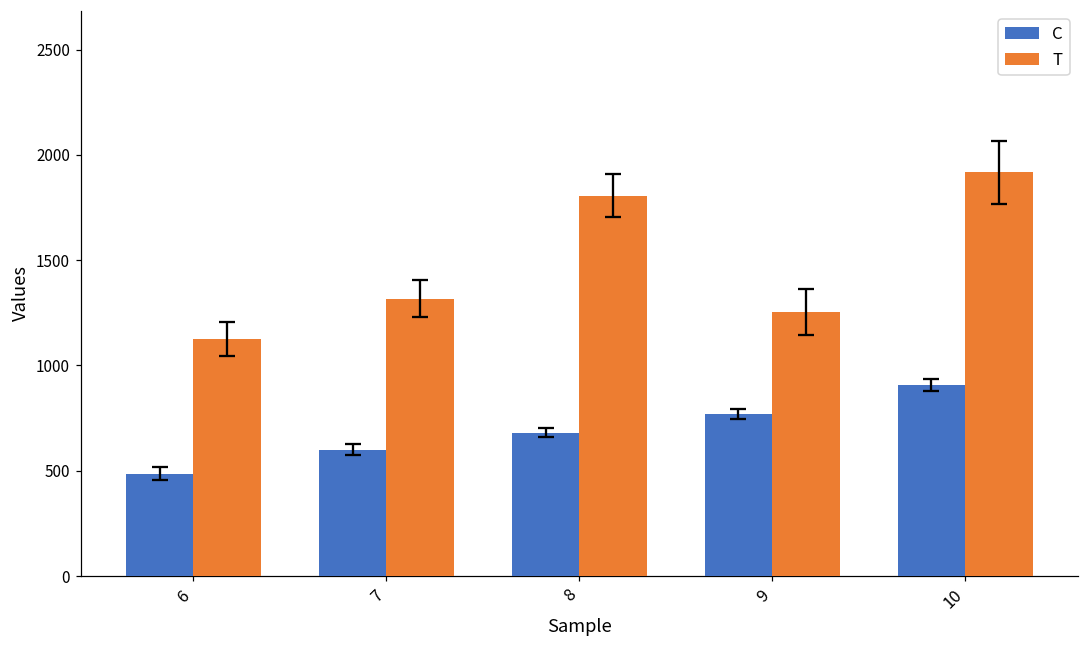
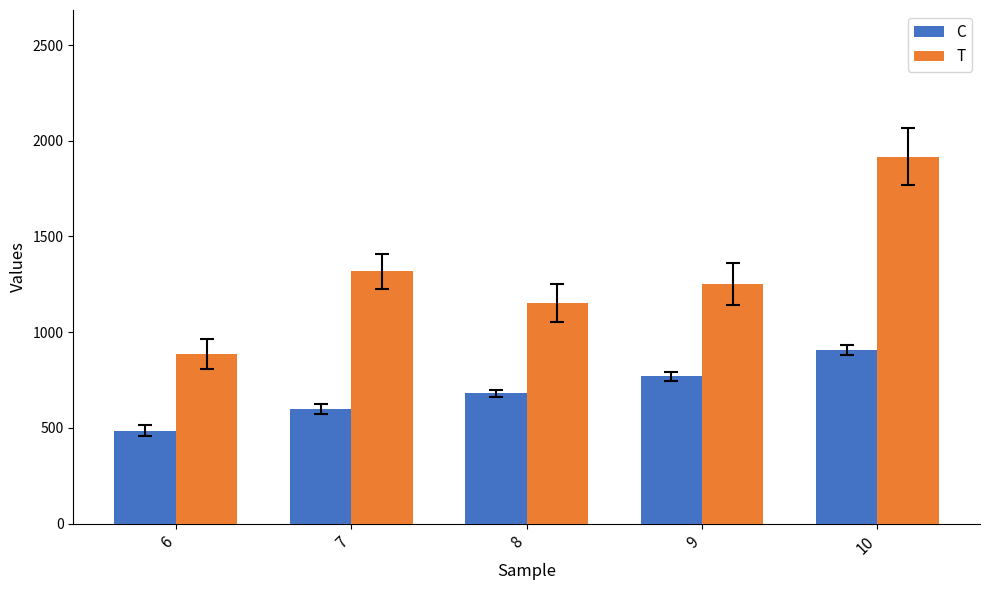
  {
    "T": {
-     "6": 1120,
+     "6": 890,
      "7": 1320,
-     "8": 1810,
+     "8": 1150,
      "9": 1250,
      "10": 1920
    }
  }
